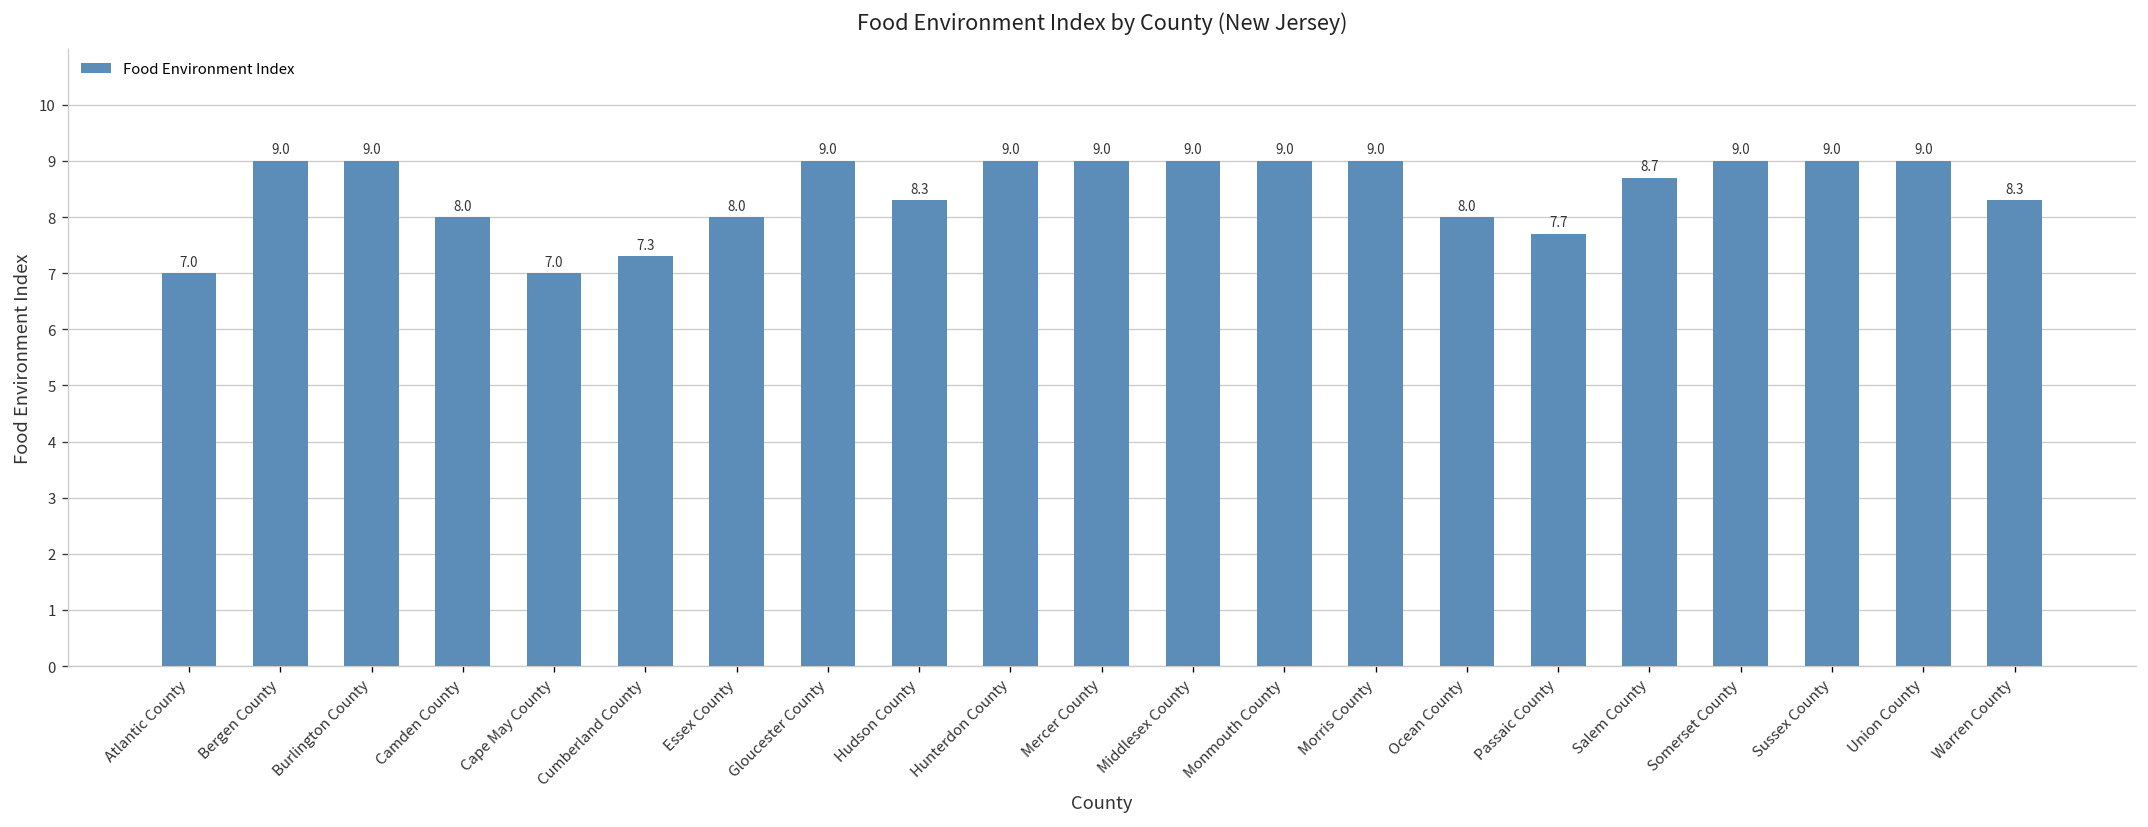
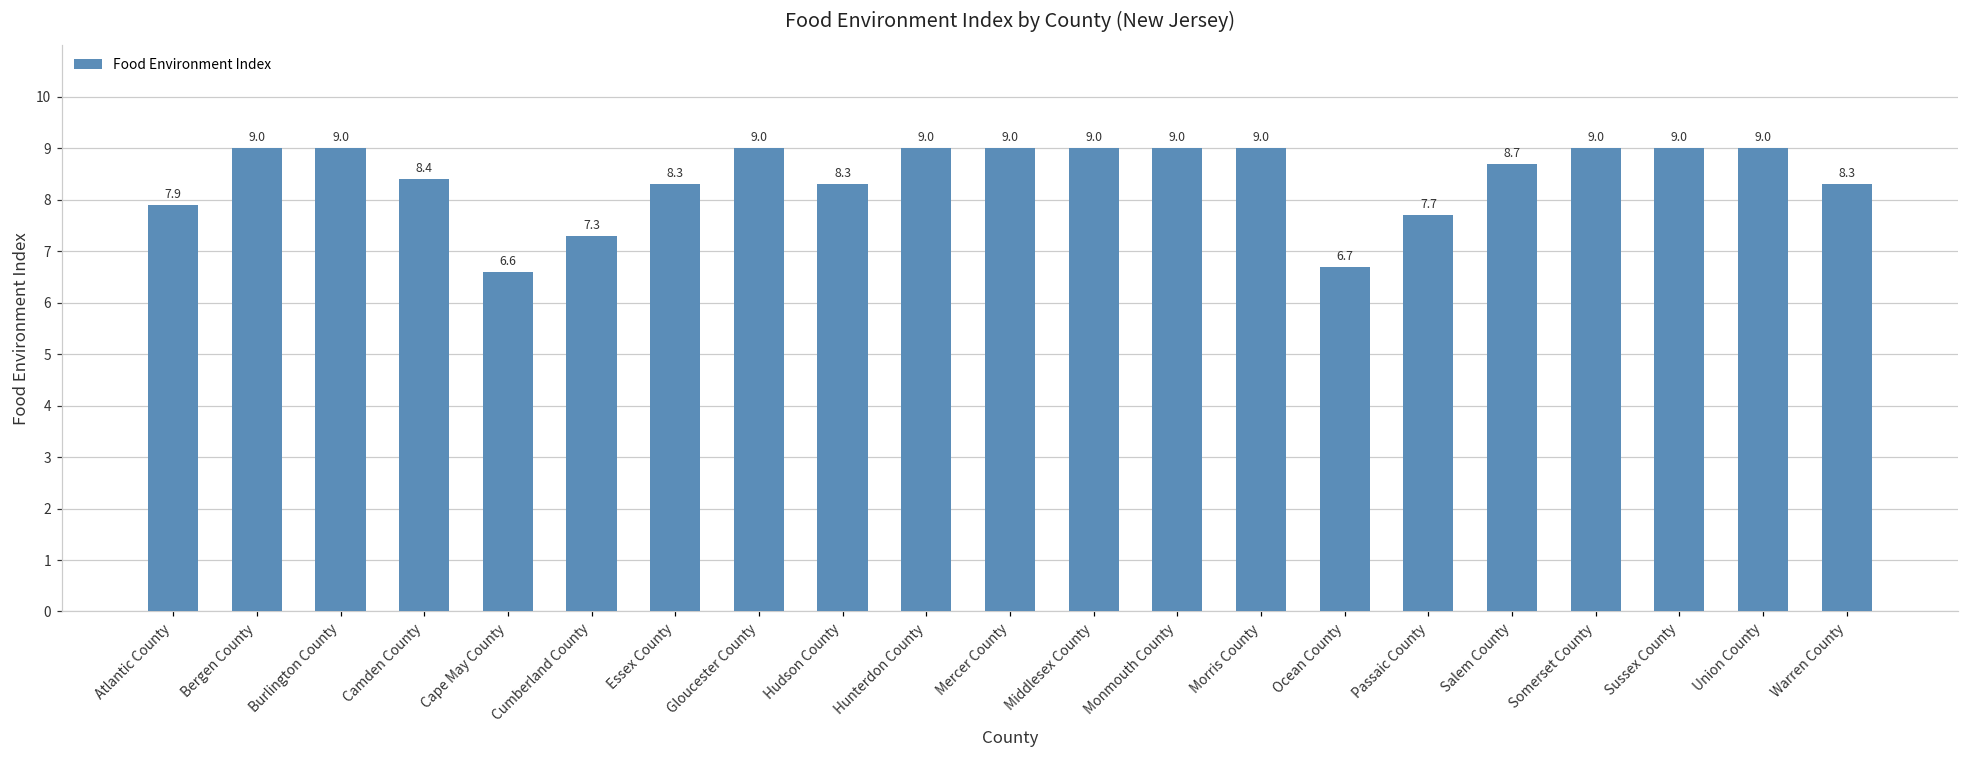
  {
-   "Atlantic County": 7.0,
+   "Atlantic County": 7.9,
    "Bergen County": 9.0,
    "Burlington County": 9.0,
-   "Camden County": 8.0,
-   "Cape May County": 7.0,
+   "Camden County": 8.4,
+   "Cape May County": 6.6,
    "Cumberland County": 7.3,
-   "Essex County": 8.0,
+   "Essex County": 8.3,
    "Gloucester County": 9.0,
    "Hudson County": 8.3,
    "Hunterdon County": 9.0,
    "Mercer County": 9.0,
    "Middlesex County": 9.0,
    "Monmouth County": 9.0,
    "Morris County": 9.0,
-   "Ocean County": 8.0,
+   "Ocean County": 6.7,
    "Passaic County": 7.7,
    "Salem County": 8.7,
    "Somerset County": 9.0,
    "Sussex County": 9.0,
    "Union County": 9.0,
    "Warren County": 8.3
  }
